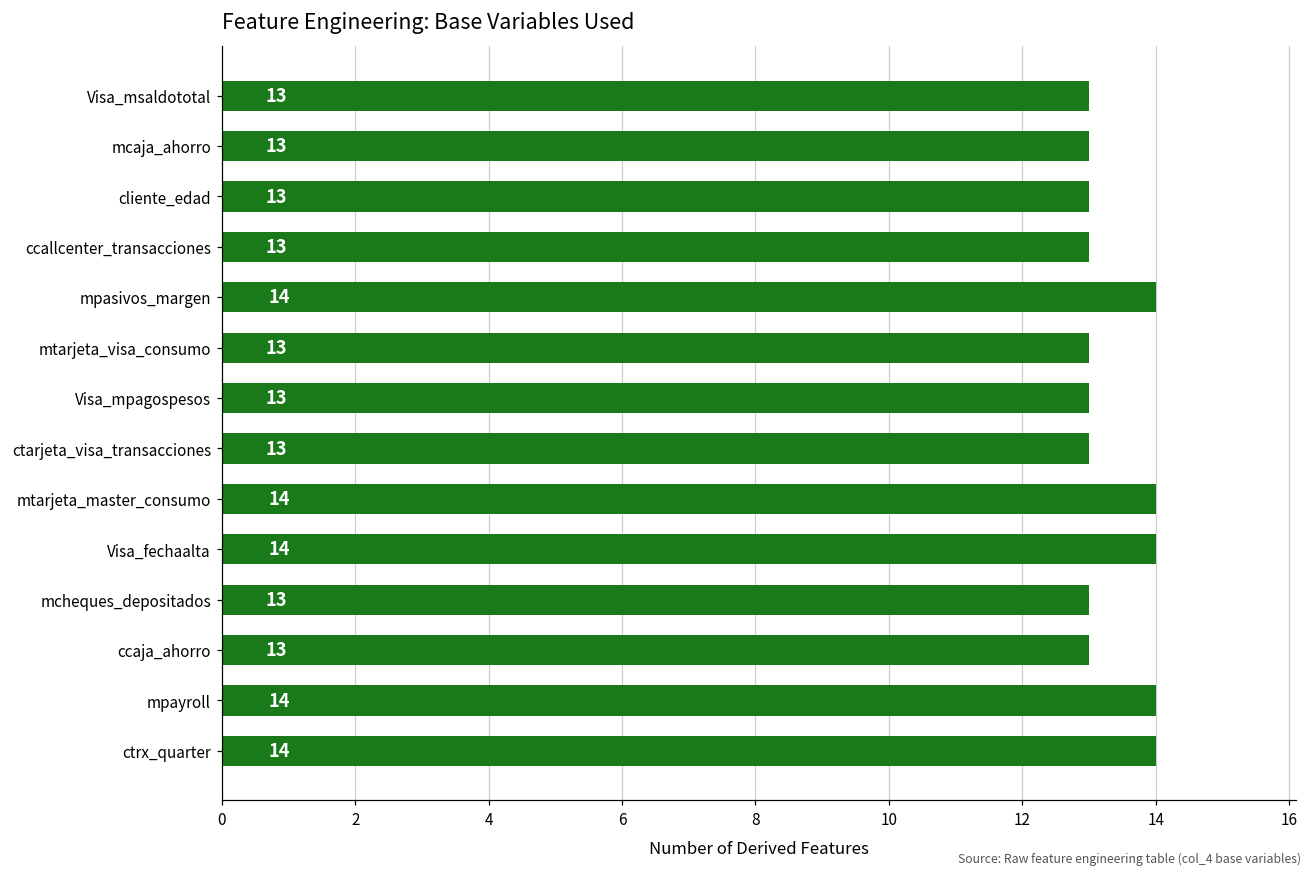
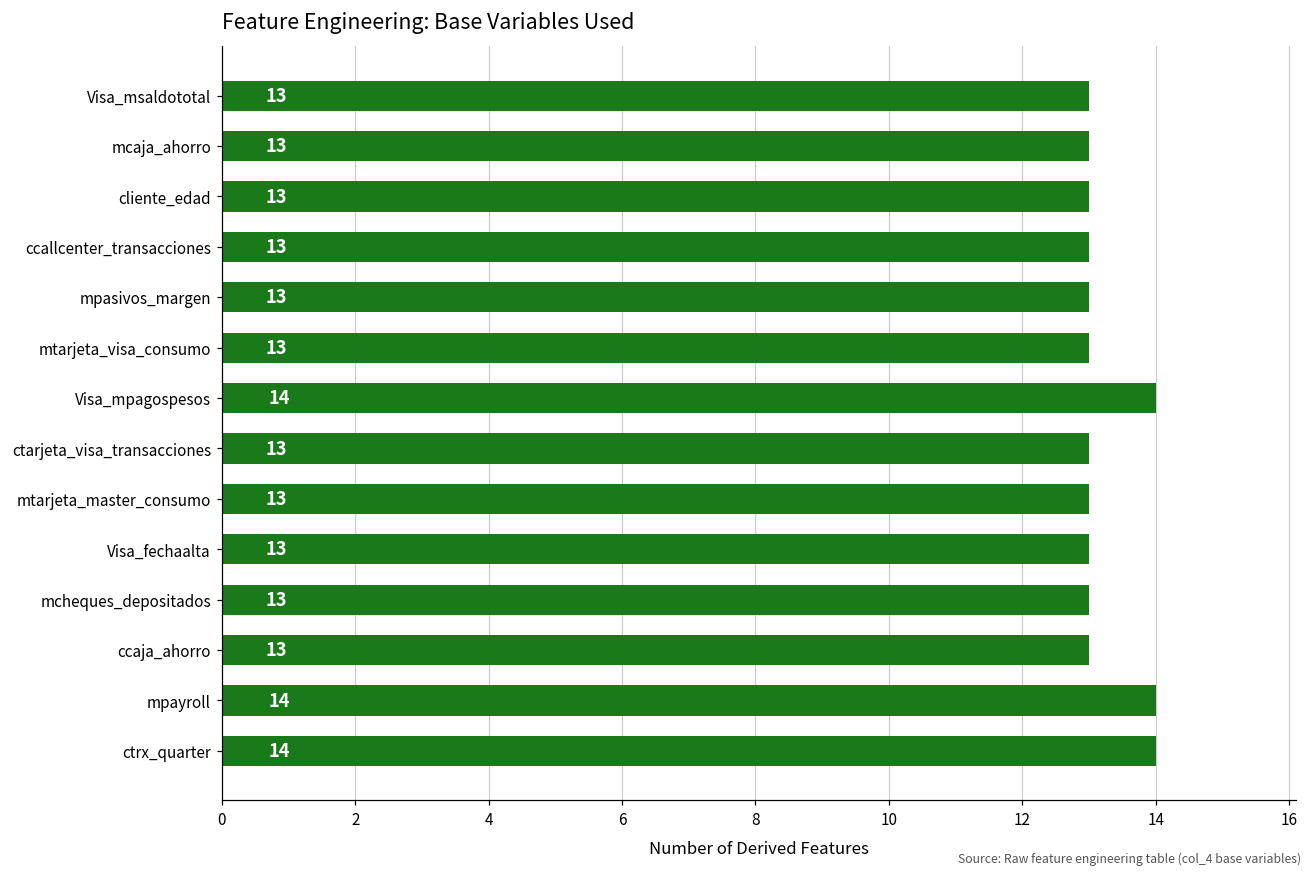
  {
    "Visa_msaldototal": 13,
    "mcaja_ahorro": 13,
    "cliente_edad": 13,
    "ccallcenter_transacciones": 13,
-   "mpasivos_margen": 14,
+   "mpasivos_margen": 13,
    "mtarjeta_visa_consumo": 13,
-   "Visa_mpagospesos": 13,
+   "Visa_mpagospesos": 14,
    "ctarjeta_visa_transacciones": 13,
-   "mtarjeta_master_consumo": 14,
-   "Visa_fechaalta": 14,
+   "mtarjeta_master_consumo": 13,
+   "Visa_fechaalta": 13,
    "mcheques_depositados": 13,
    "ccaja_ahorro": 13,
    "mpayroll": 14,
    "ctrx_quarter": 14
  }
